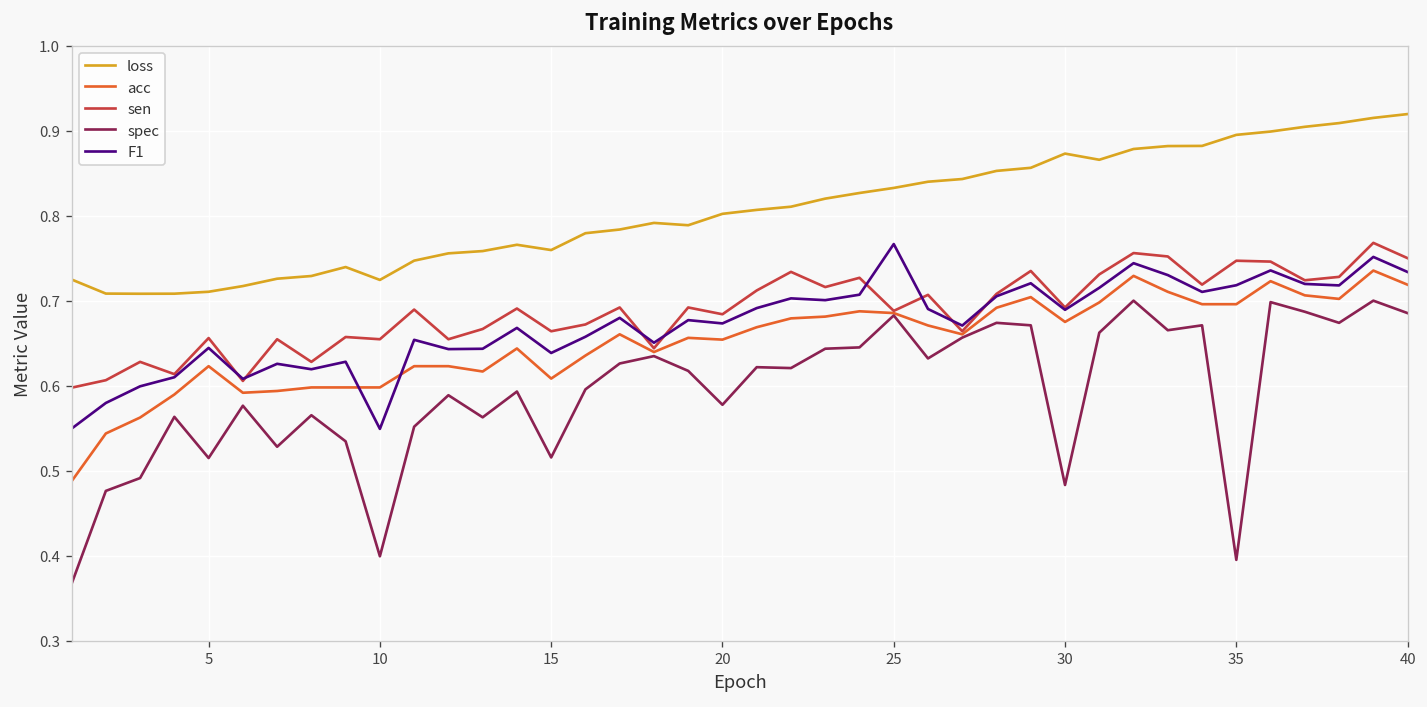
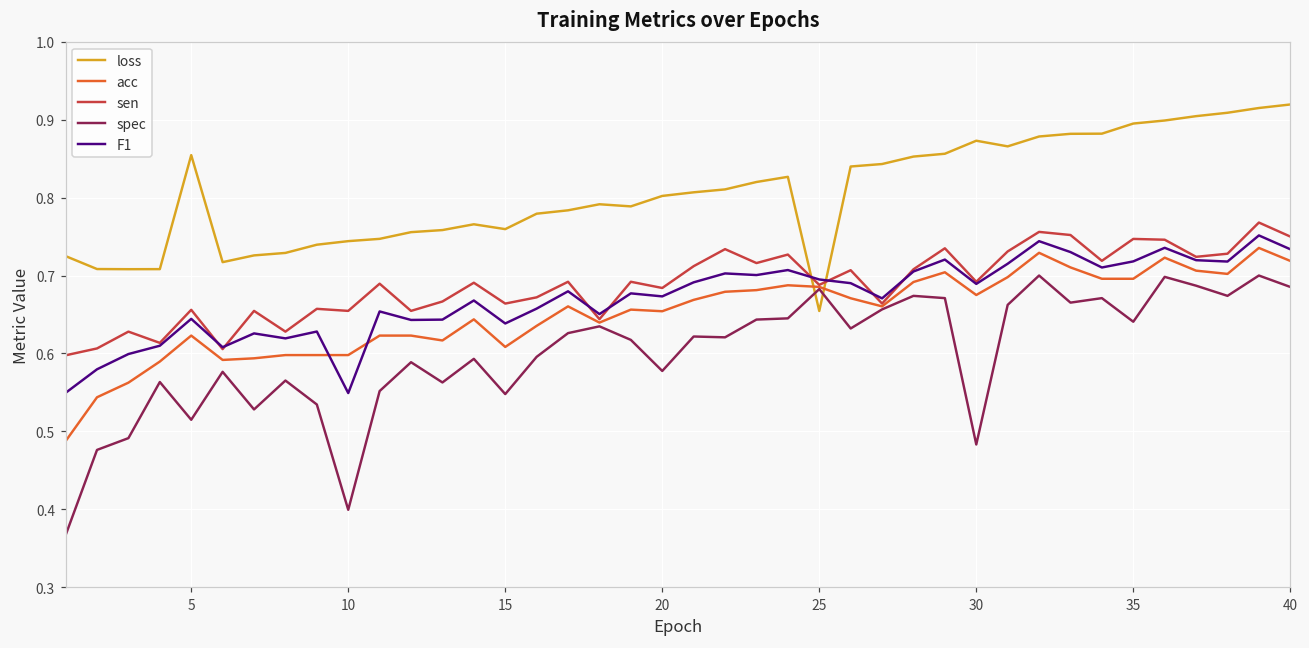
  {
    "loss": {
-     "5": 0.71,
-     "10": 0.72,
+     "5": 0.85,
+     "10": 0.74,
      "15": 0.76,
      "20": 0.80,
-     "25": 0.83,
+     "25": 0.65,
      "30": 0.87,
      "35": 0.90,
      "40": 0.92
    },
    "spec": {
      "5": 0.51,
      "10": 0.40,
-     "15": 0.52,
+     "15": 0.55,
      "20": 0.58,
      "30": 0.48,
-     "35": 0.40,
+     "35": 0.64,
      "40": 0.69
    },
    "F1": {
      "5": 0.64,
      "10": 0.55,
      "15": 0.64,
      "20": 0.67,
-     "25": 0.77,
+     "25": 0.69,
      "35": 0.72,
      "40": 0.73
    }
  }
